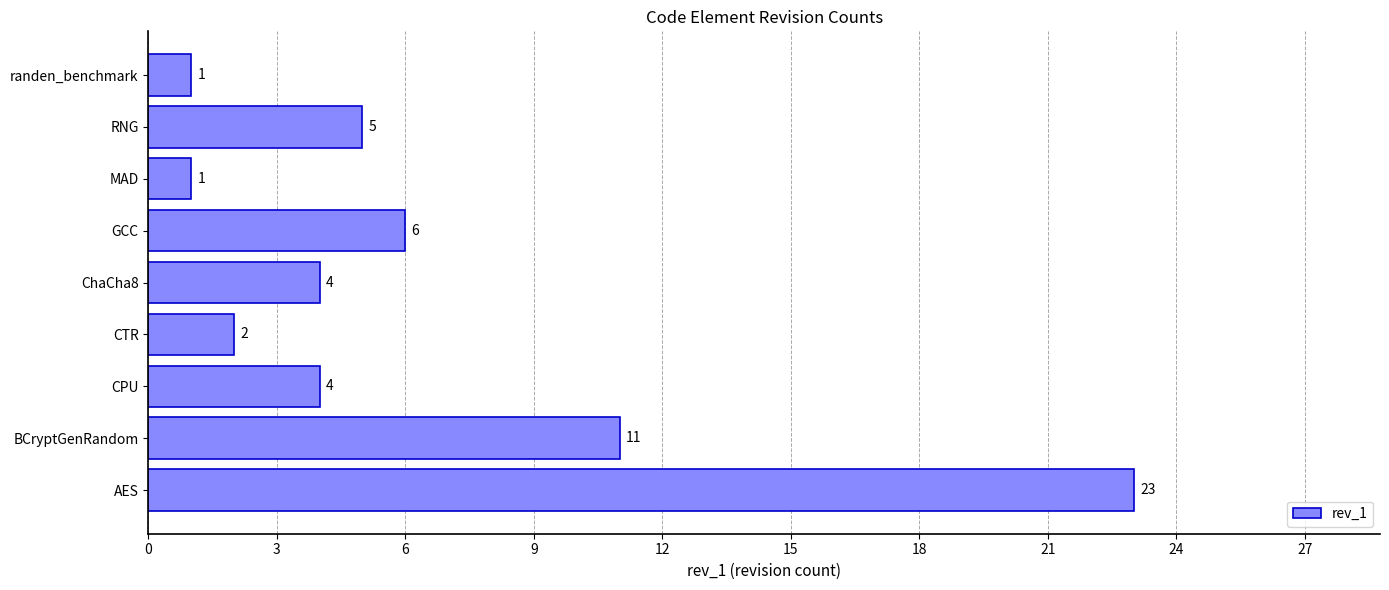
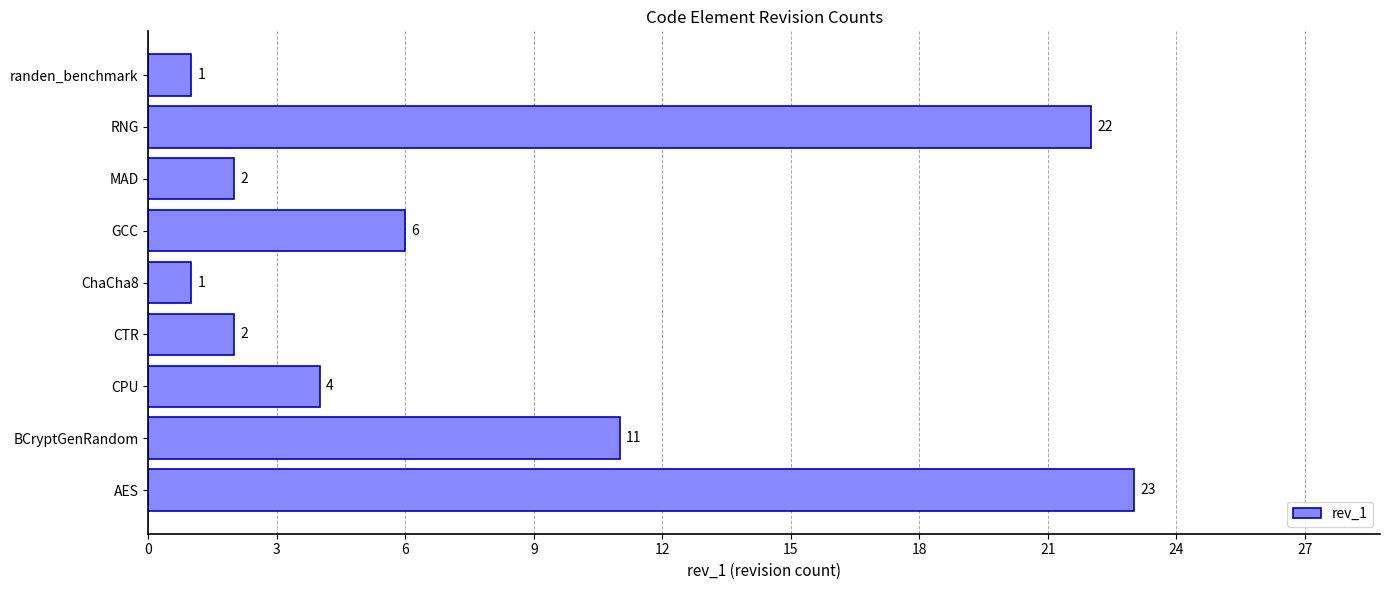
  {
    "randen_benchmark": 1,
-   "RNG": 5,
-   "MAD": 1,
+   "RNG": 22,
+   "MAD": 2,
    "GCC": 6,
-   "ChaCha8": 4,
+   "ChaCha8": 1,
    "CTR": 2,
    "CPU": 4,
    "BCryptGenRandom": 11,
    "AES": 23
  }
